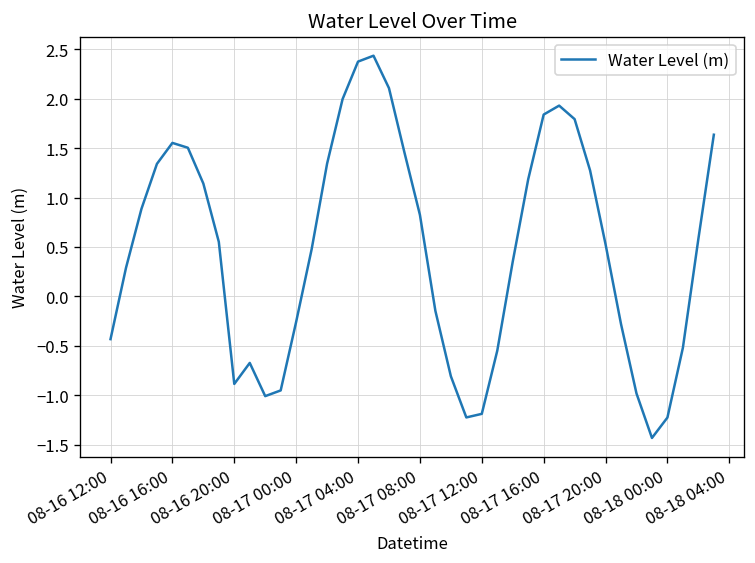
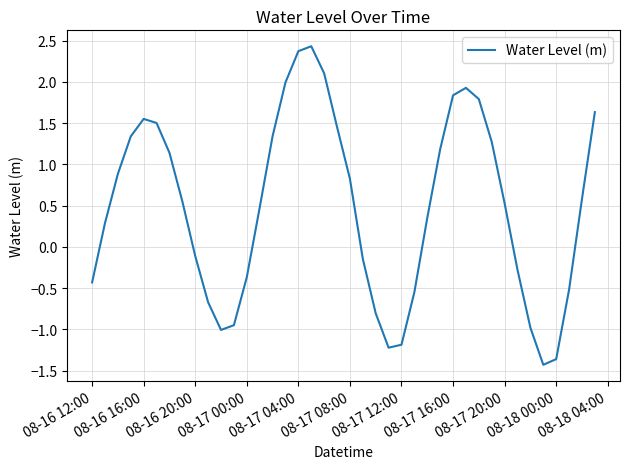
  {
    "08-16 12:00": -0.4,
    "08-16 16:00": 1.6,
-   "08-16 20:00": -0.9,
-   "08-17 00:00": -0.3,
+   "08-16 20:00": -0.1,
+   "08-17 00:00": -0.4,
    "08-17 04:00": 2.4,
    "08-17 08:00": 0.8,
    "08-17 12:00": -1.2,
    "08-17 16:00": 1.8,
    "08-17 20:00": 0.5,
-   "08-18 00:00": -1.2
+   "08-18 00:00": -1.4
  }
